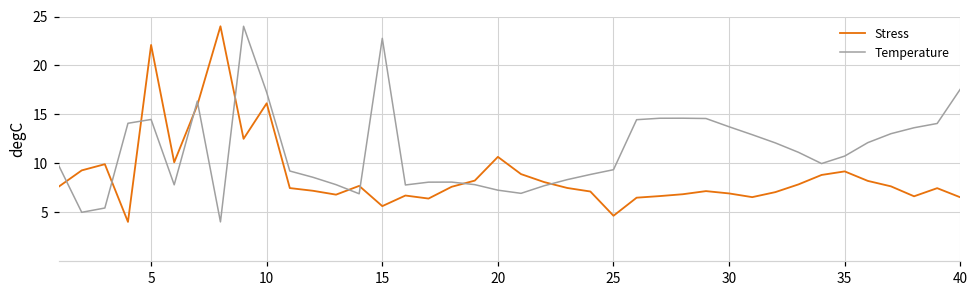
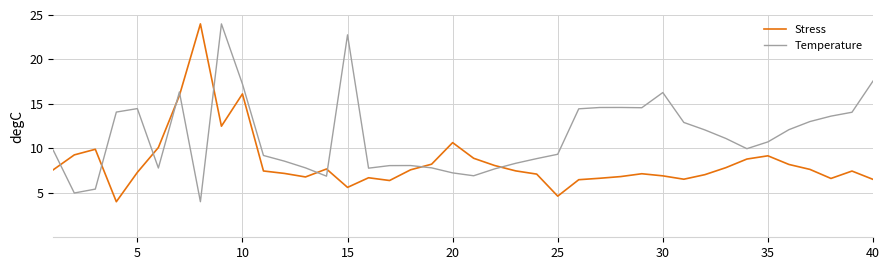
  {
    "Stress": {
-     "5": 22,
+     "5": 7,
      "10": 16,
      "15": 6,
      "20": 11,
      "25": 5,
      "30": 7,
      "35": 9,
      "40": 7
    },
    "Temperature": {
      "5": 14,
      "10": 17,
      "15": 23,
      "20": 7,
      "25": 9,
-     "30": 14,
+     "30": 16,
      "35": 11,
      "40": 18
    }
  }
